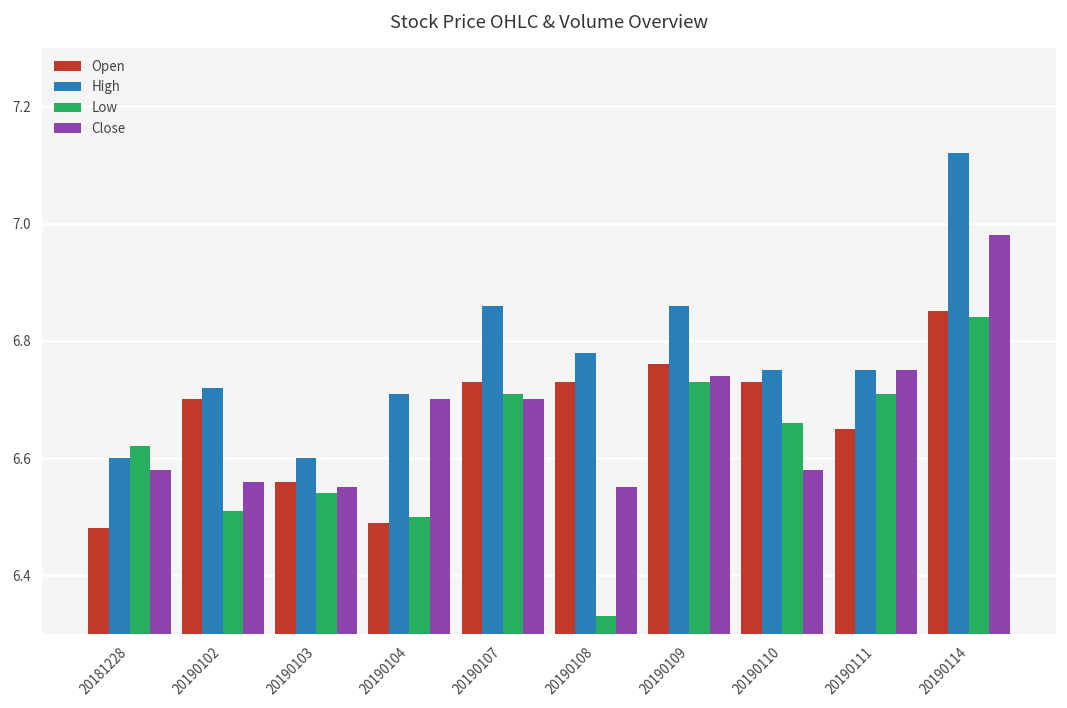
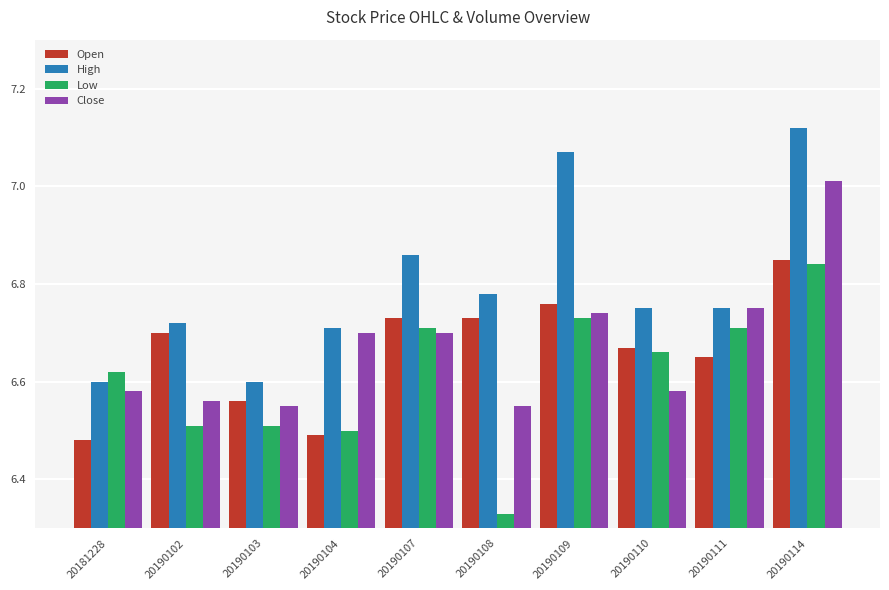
  {
    "Open": {
      "20181228": 6.48,
      "20190102": 6.70,
      "20190103": 6.56,
      "20190104": 6.49,
      "20190107": 6.73,
      "20190108": 6.73,
      "20190109": 6.76,
-     "20190110": 6.73,
+     "20190110": 6.67,
      "20190111": 6.65,
      "20190114": 6.85
    },
    "High": {
      "20181228": 6.60,
      "20190102": 6.72,
      "20190103": 6.60,
      "20190104": 6.71,
      "20190107": 6.86,
      "20190108": 6.78,
-     "20190109": 6.86,
+     "20190109": 7.07,
      "20190110": 6.75,
      "20190111": 6.75,
      "20190114": 7.12
    },
    "Low": {
      "20181228": 6.62,
      "20190102": 6.51,
-     "20190103": 6.54,
+     "20190103": 6.51,
      "20190104": 6.50,
      "20190107": 6.71,
      "20190108": 6.33,
      "20190109": 6.73,
      "20190110": 6.66,
      "20190111": 6.71,
      "20190114": 6.84
    },
    "Close": {
      "20181228": 6.58,
      "20190102": 6.56,
      "20190103": 6.55,
      "20190104": 6.70,
      "20190107": 6.70,
      "20190108": 6.55,
      "20190109": 6.74,
      "20190110": 6.58,
      "20190111": 6.75,
-     "20190114": 6.98
+     "20190114": 7.01
    }
  }
